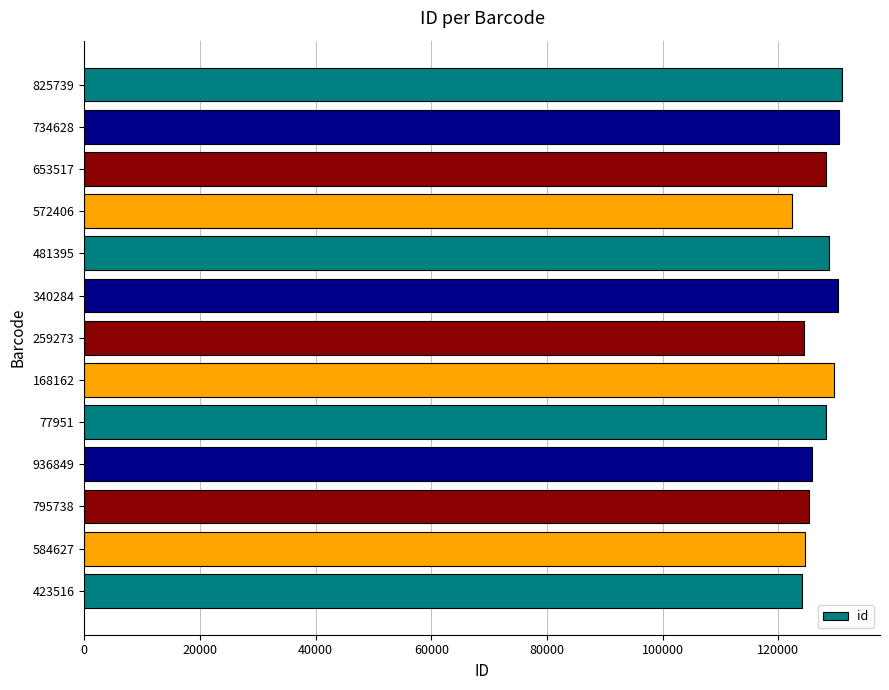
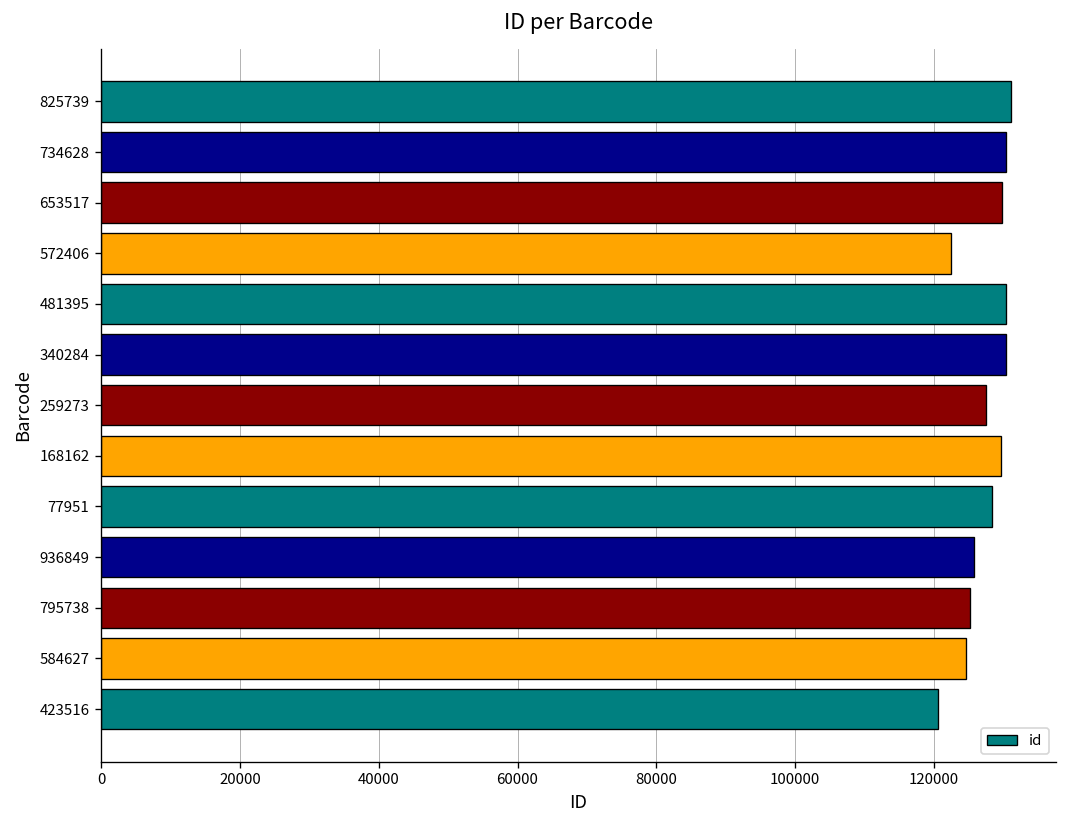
  {
    "825739": 131000,
    "734628": 130000,
-   "653517": 128000,
+   "653517": 130000,
    "572406": 122000,
-   "481395": 129000,
+   "481395": 130000,
    "340284": 130000,
-   "259273": 124000,
+   "259273": 128000,
    "168162": 130000,
    "77951": 128000,
    "936849": 126000,
    "795738": 125000,
    "584627": 125000,
-   "423516": 124000
+   "423516": 121000
  }
